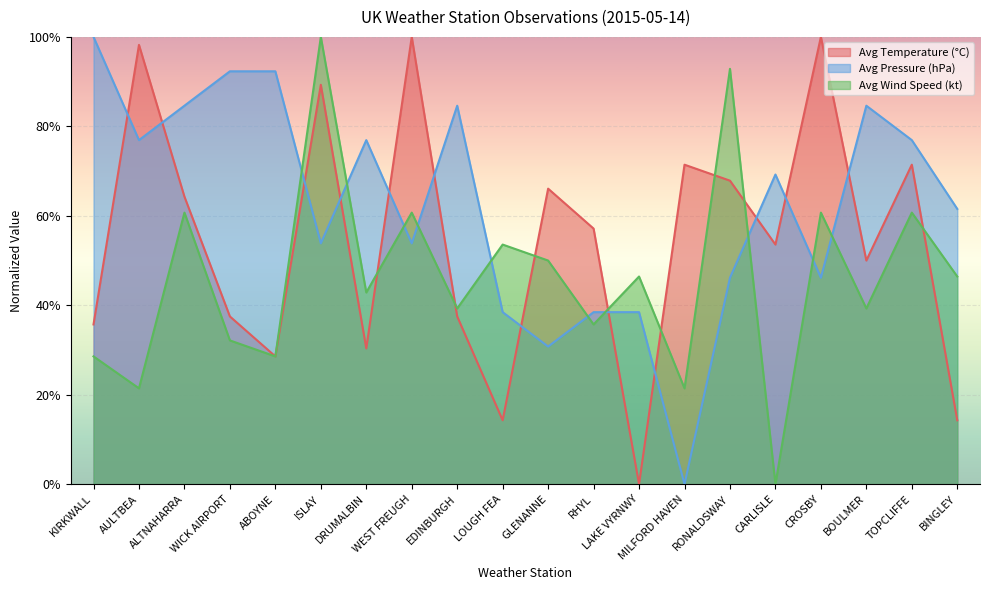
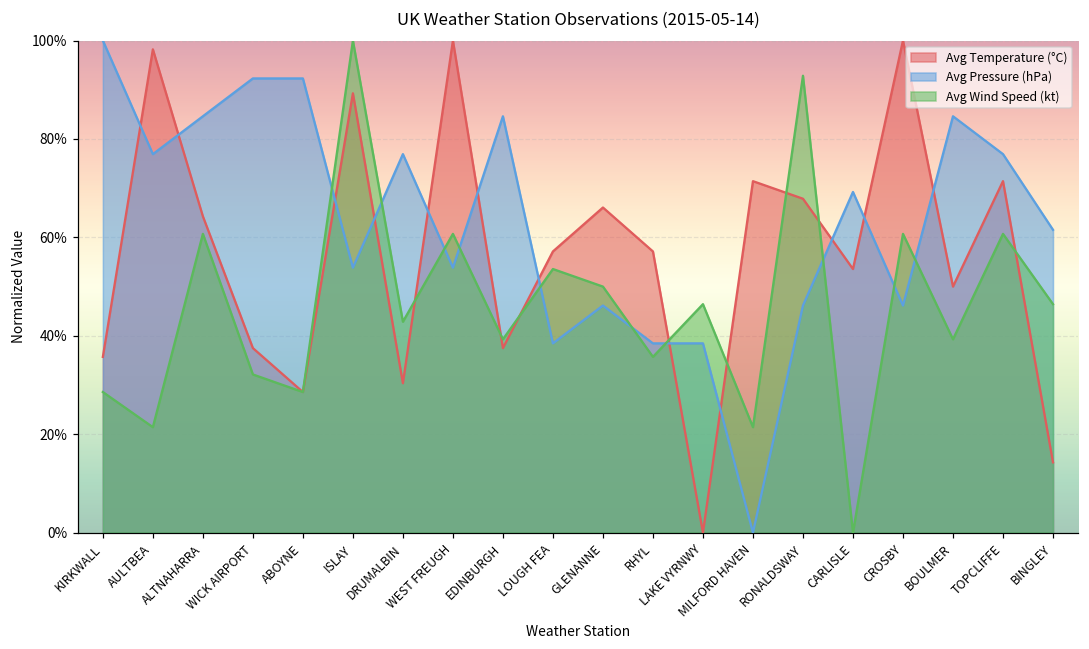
  {
    "Avg Temperature (°C)": {
      "KIRKWALL": "36%",
      "AULTBEA": "98%",
      "ALTNAHARRA": "64%",
      "WICK AIRPORT": "37%",
      "ISLAY": "89%",
      "DRUMALBIN": "30%",
      "WEST FREUGH": "100%",
      "EDINBURGH": "37%",
-     "LOUGH FEA": "14%",
+     "LOUGH FEA": "57%",
      "GLENANNE": "66%",
      "RHYL": "57%",
      "LAKE VYRNWY": "0%",
      "MILFORD HAVEN": "71%",
      "RONALDSWAY": "68%",
      "CARLISLE": "54%",
      "CROSBY": "100%",
      "BOULMER": "50%",
      "TOPCLIFFE": "71%",
      "BINGLEY": "14%"
    },
    "Avg Pressure (hPa)": {
      "KIRKWALL": "100%",
      "AULTBEA": "77%",
      "ALTNAHARRA": "85%",
      "WICK AIRPORT": "92%",
      "ABOYNE": "92%",
      "ISLAY": "54%",
      "DRUMALBIN": "77%",
      "WEST FREUGH": "54%",
      "EDINBURGH": "85%",
      "LOUGH FEA": "38%",
-     "GLENANNE": "31%",
+     "GLENANNE": "46%",
      "RHYL": "38%",
      "LAKE VYRNWY": "38%",
      "MILFORD HAVEN": "0%",
      "RONALDSWAY": "46%",
      "CARLISLE": "69%",
      "CROSBY": "46%",
      "BOULMER": "85%",
      "TOPCLIFFE": "77%",
      "BINGLEY": "62%"
    },
    "Avg Wind Speed (kt)": {
      "KIRKWALL": "29%",
      "AULTBEA": "21%",
      "ALTNAHARRA": "61%",
      "WICK AIRPORT": "32%",
      "ISLAY": "100%",
      "DRUMALBIN": "43%",
      "WEST FREUGH": "61%",
      "EDINBURGH": "39%",
      "LOUGH FEA": "54%",
      "GLENANNE": "50%",
      "RHYL": "36%",
      "LAKE VYRNWY": "46%",
      "MILFORD HAVEN": "21%",
      "RONALDSWAY": "93%",
      "CARLISLE": "0%",
      "CROSBY": "61%",
      "BOULMER": "39%",
      "TOPCLIFFE": "61%",
      "BINGLEY": "46%"
    }
  }
